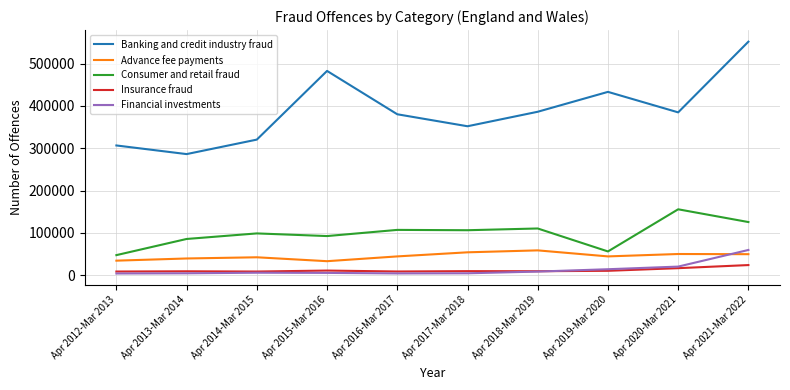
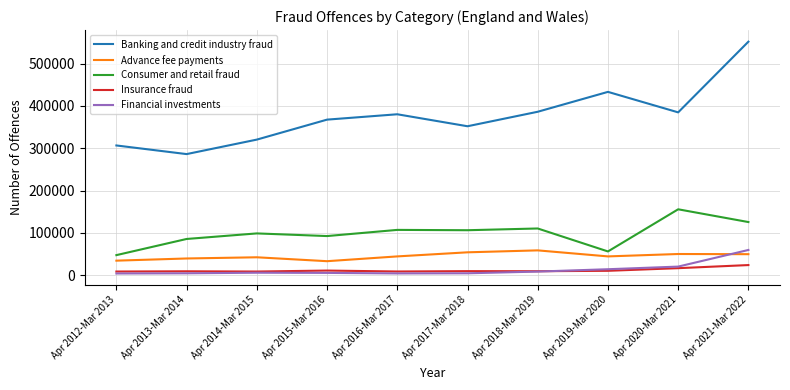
  {
    "Banking and credit industry fraud": {
      "Apr 2012-Mar 2013": 310000,
      "Apr 2013-Mar 2014": 290000,
      "Apr 2014-Mar 2015": 320000,
-     "Apr 2015-Mar 2016": 480000,
+     "Apr 2015-Mar 2016": 370000,
      "Apr 2016-Mar 2017": 380000,
      "Apr 2017-Mar 2018": 350000,
      "Apr 2018-Mar 2019": 390000,
      "Apr 2019-Mar 2020": 430000,
      "Apr 2020-Mar 2021": 380000,
      "Apr 2021-Mar 2022": 550000
    },
    "Advance fee payments": {
      "Apr 2012-Mar 2013": 30000,
      "Apr 2013-Mar 2014": 40000,
      "Apr 2014-Mar 2015": 40000,
      "Apr 2015-Mar 2016": 30000,
      "Apr 2016-Mar 2017": 40000,
      "Apr 2017-Mar 2018": 50000,
      "Apr 2018-Mar 2019": 60000,
      "Apr 2019-Mar 2020": 40000,
      "Apr 2020-Mar 2021": 50000,
      "Apr 2021-Mar 2022": 50000
    },
    "Consumer and retail fraud": {
      "Apr 2012-Mar 2013": 50000,
      "Apr 2013-Mar 2014": 90000,
      "Apr 2014-Mar 2015": 100000,
      "Apr 2015-Mar 2016": 90000,
      "Apr 2016-Mar 2017": 110000,
      "Apr 2017-Mar 2018": 110000,
      "Apr 2018-Mar 2019": 110000,
      "Apr 2019-Mar 2020": 60000,
      "Apr 2020-Mar 2021": 160000,
      "Apr 2021-Mar 2022": 130000
    },
    "Insurance fraud": {
      "Apr 2021-Mar 2022": 20000
    },
    "Financial investments": {
      "Apr 2021-Mar 2022": 60000
    }
  }
